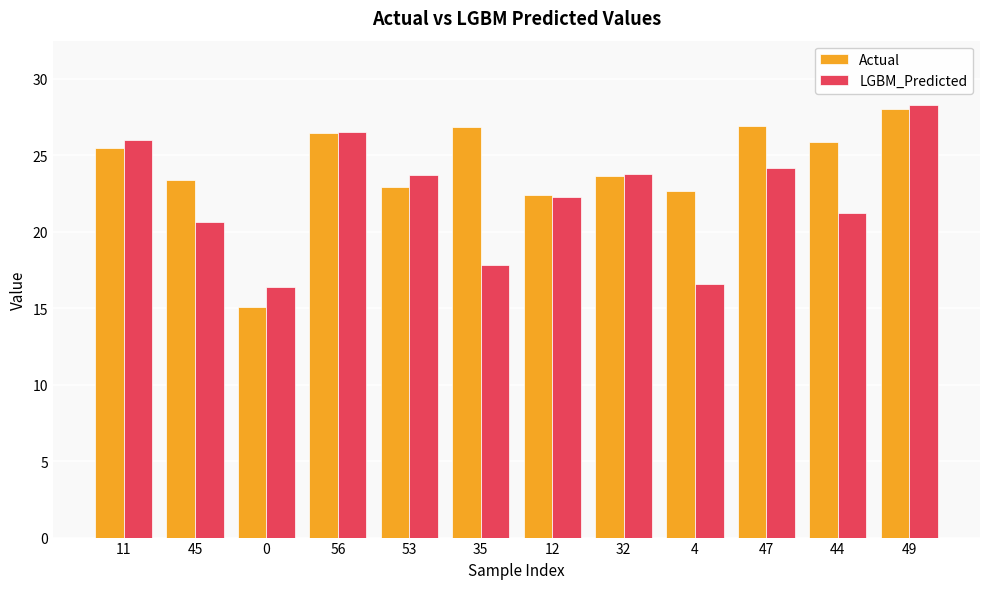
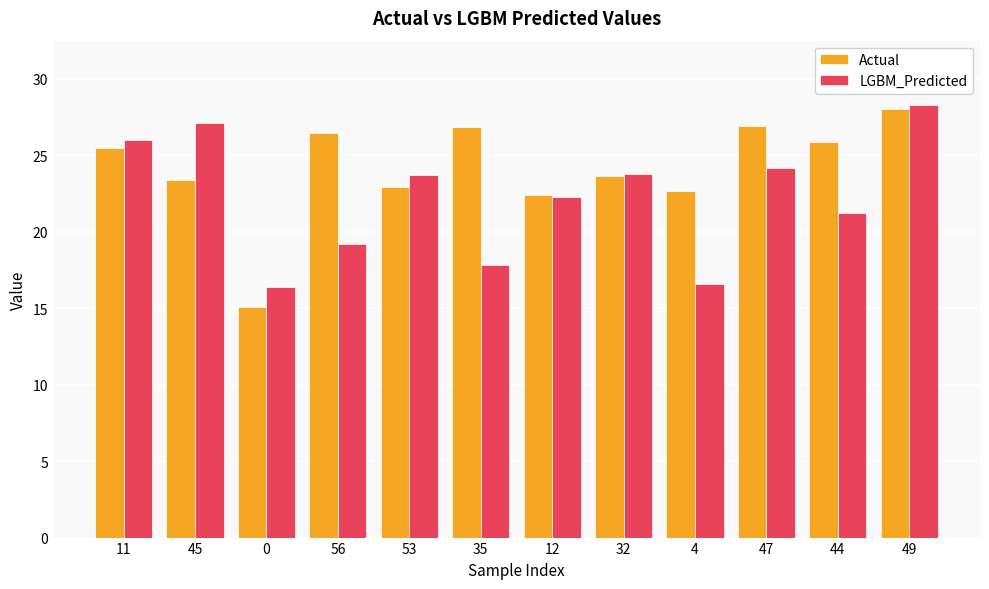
  {
    "Actual": {
      "11": 25.5,
      "45": 23.4,
      "0": 15.1,
      "56": 26.5,
      "53": 22.9,
      "35": 26.9,
      "12": 22.4,
      "32": 23.7,
      "4": 22.6,
      "47": 27.0,
      "44": 25.9,
      "49": 28.0
    },
    "LGBM_Predicted": {
      "11": 26.0,
-     "45": 20.7,
+     "45": 27.1,
      "0": 16.4,
-     "56": 26.5,
+     "56": 19.2,
      "53": 23.7,
      "35": 17.8,
      "12": 22.3,
      "32": 23.8,
      "4": 16.6,
      "47": 24.2,
      "44": 21.2,
      "49": 28.3
    }
  }
